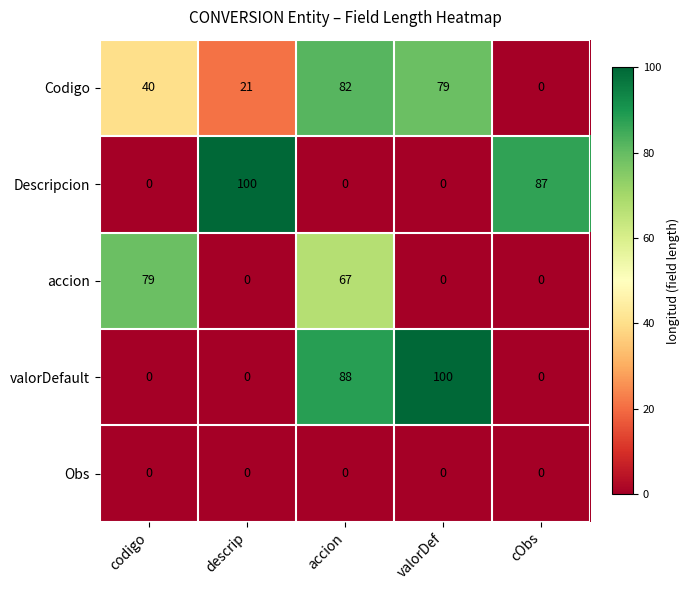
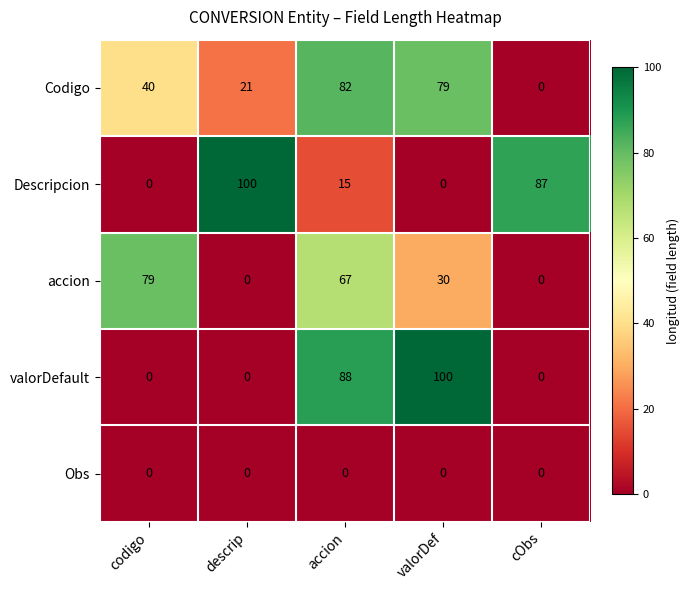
  {
    "Codigo": {
      "codigo": 40,
      "descrip": 21,
      "accion": 82,
      "valorDef": 79,
      "cObs": 0
    },
    "Descripcion": {
      "codigo": 0,
      "descrip": 100,
-     "accion": 0,
+     "accion": 15,
      "valorDef": 0,
      "cObs": 87
    },
    "accion": {
      "codigo": 79,
      "descrip": 0,
      "accion": 67,
-     "valorDef": 0,
+     "valorDef": 30,
      "cObs": 0
    },
    "valorDefault": {
      "codigo": 0,
      "descrip": 0,
      "accion": 88,
      "valorDef": 100,
      "cObs": 0
    },
    "Obs": {
      "codigo": 0,
      "descrip": 0,
      "accion": 0,
      "valorDef": 0,
      "cObs": 0
    }
  }
